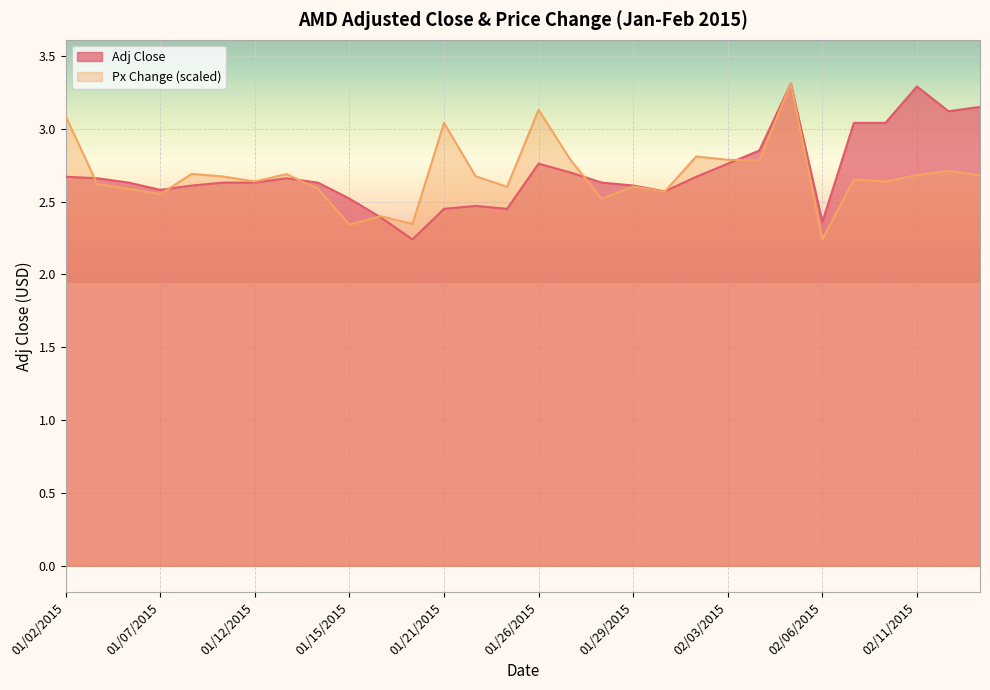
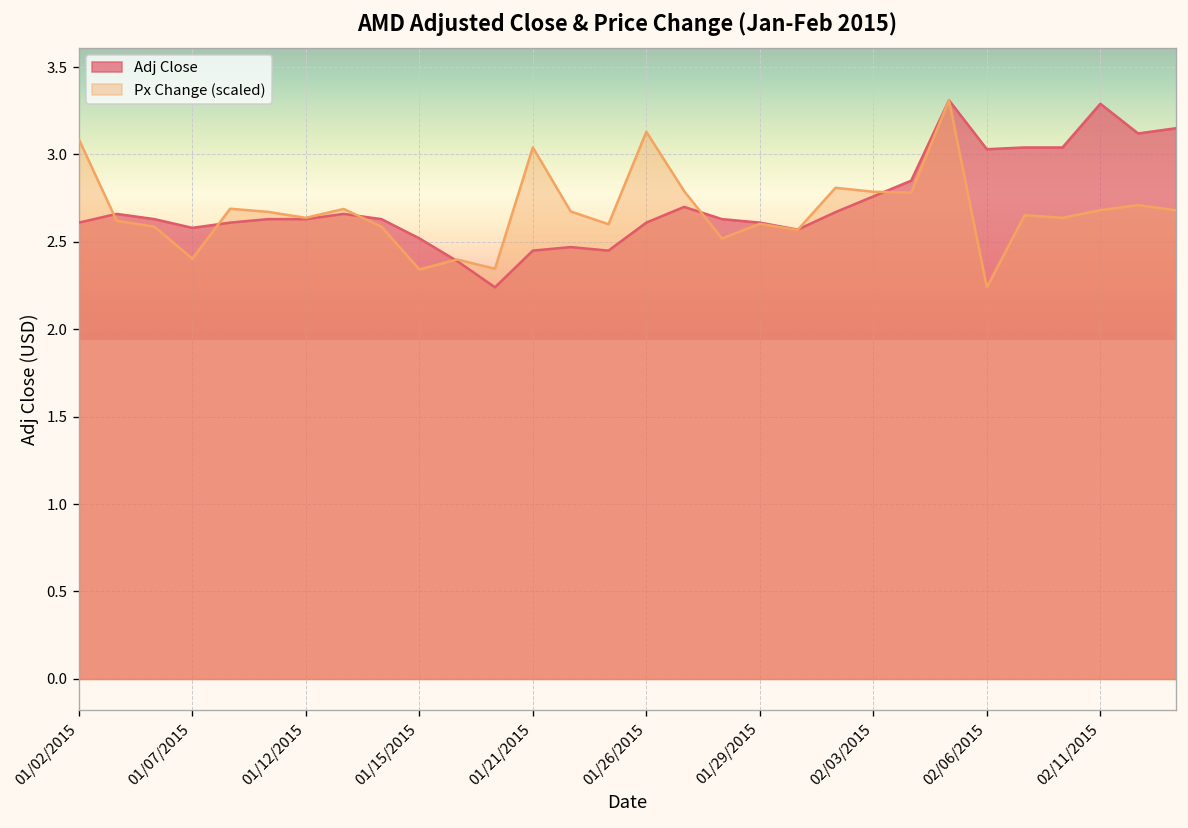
  {
    "Adj Close": {
-     "01/02/2015": 2.67,
+     "01/02/2015": 2.61,
      "01/07/2015": 2.58,
      "01/15/2015": 2.52,
      "01/21/2015": 2.45,
-     "01/26/2015": 2.76,
+     "01/26/2015": 2.61,
      "02/03/2015": 2.76,
-     "02/06/2015": 2.36,
+     "02/06/2015": 3.03,
      "02/11/2015": 3.29
    },
    "Px Change (scaled)": {
      "01/02/2015": 3.09,
-     "01/07/2015": 2.55,
+     "01/07/2015": 2.40,
      "01/15/2015": 2.34,
      "01/21/2015": 3.04,
      "01/26/2015": 3.13,
      "02/03/2015": 2.79,
      "02/06/2015": 2.24,
      "02/11/2015": 2.68
    }
  }
